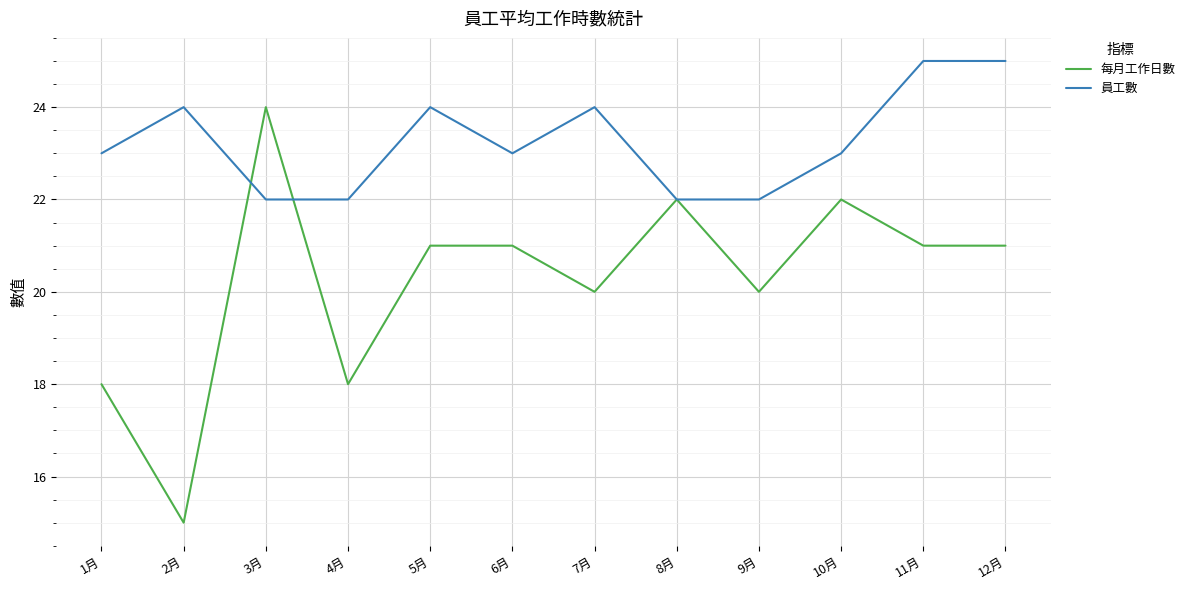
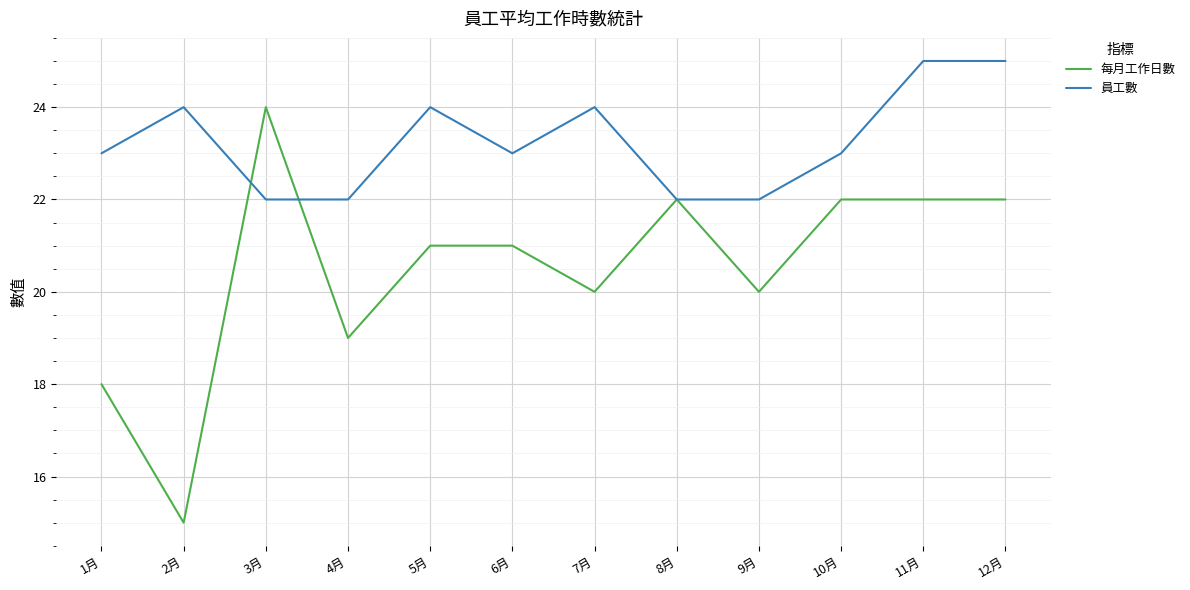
  {
    "每月工作日數": {
      "1月": 18,
      "2月": 15,
      "3月": 24,
-     "4月": 18,
+     "4月": 19,
      "5月": 21,
      "6月": 21,
      "7月": 20,
      "9月": 20,
      "10月": 22,
-     "11月": 21,
-     "12月": 21
+     "11月": 22,
+     "12月": 22
    },
    "員工數": {
      "1月": 23,
      "2月": 24,
      "3月": 22,
      "4月": 22,
      "5月": 24,
      "6月": 23,
      "7月": 24,
      "9月": 22,
      "10月": 23,
      "11月": 25,
      "12月": 25
    }
  }
